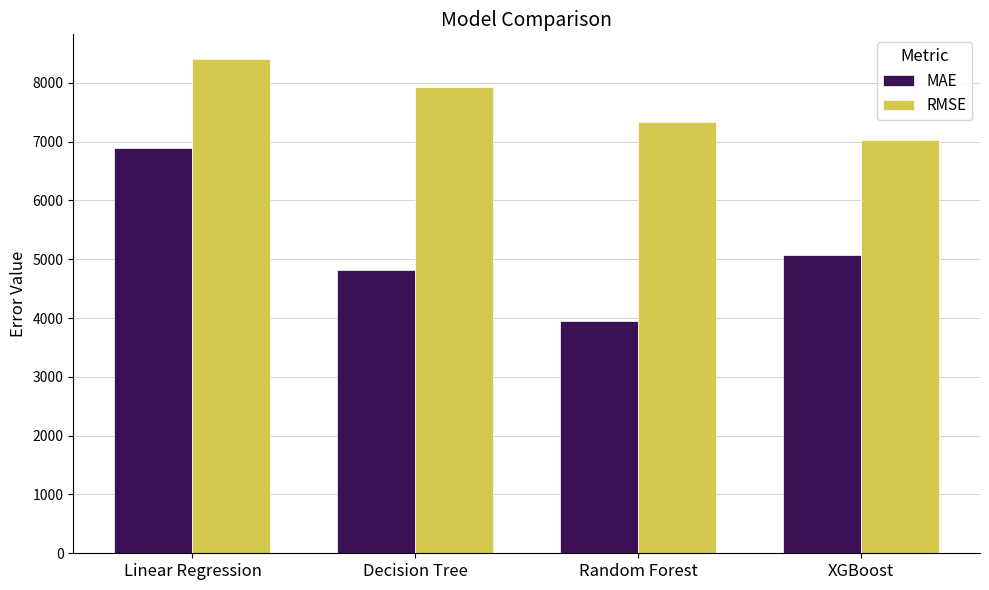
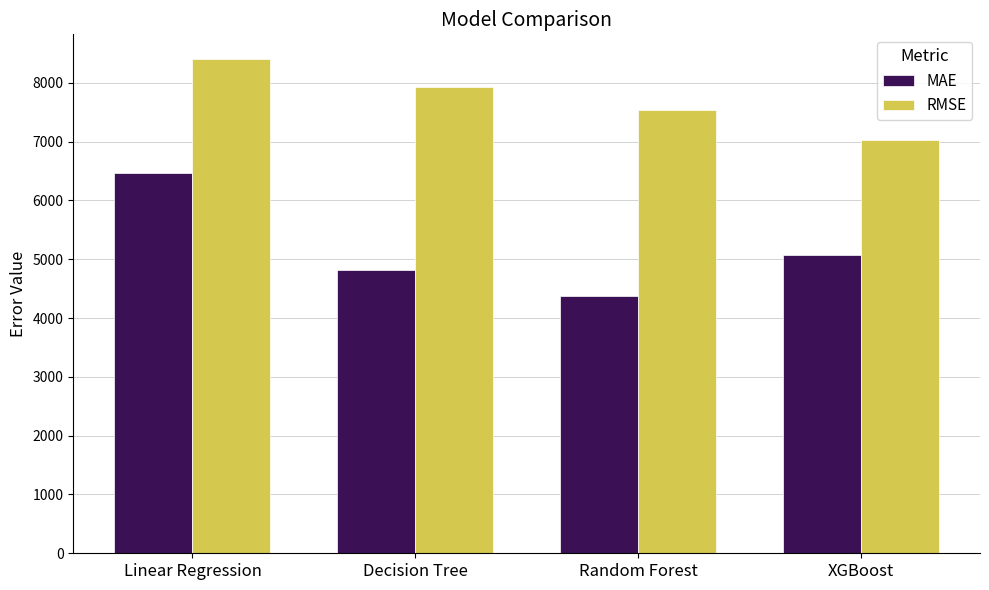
  {
    "MAE": {
-     "Linear Regression": 6900,
+     "Linear Regression": 6500,
      "Decision Tree": 4800,
-     "Random Forest": 4000,
+     "Random Forest": 4400,
      "XGBoost": 5100
    },
    "RMSE": {
      "Linear Regression": 8400,
      "Decision Tree": 7900,
-     "Random Forest": 7300,
+     "Random Forest": 7500,
      "XGBoost": 7000
    }
  }
